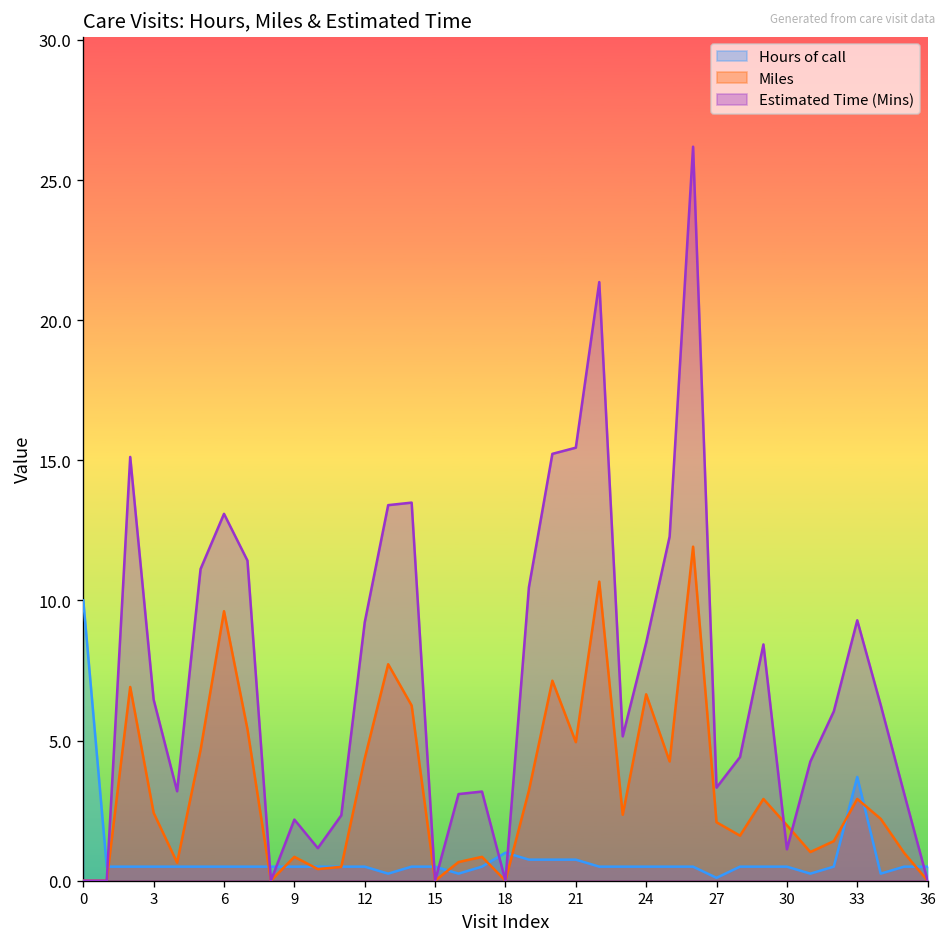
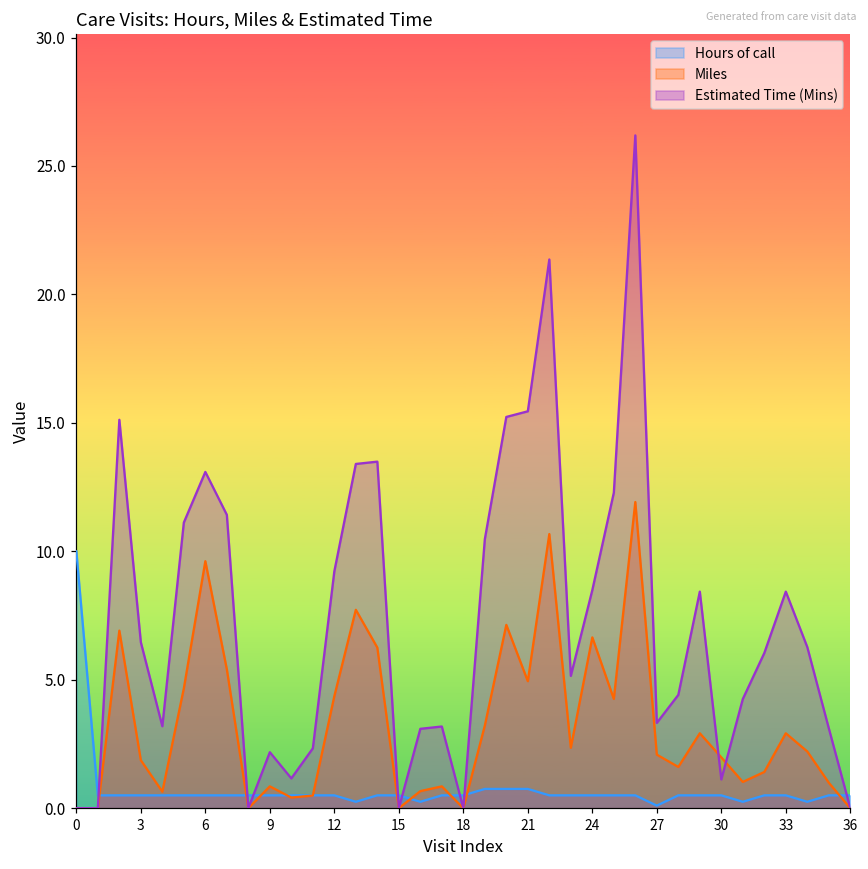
  {
    "Hours of call": {
      "0": 10.0,
      "3": 0.5,
      "6": 0.5,
      "9": 0.5,
      "12": 0.5,
      "15": 0.5,
-     "18": 1.0,
+     "18": 0.5,
      "21": 0.8,
      "24": 0.5,
      "27": 0.1,
      "30": 0.5,
-     "33": 3.7,
+     "33": 0.5,
      "36": 0.5
    },
    "Miles": {
-     "3": 2.4,
+     "3": 1.9,
      "6": 9.6,
      "9": 0.9,
      "12": 4.4,
      "21": 4.9,
      "24": 6.6,
      "27": 2.1,
      "30": 2.0,
      "33": 2.9
    },
    "Estimated Time (Mins)": {
      "3": 6.5,
      "6": 13.1,
      "9": 2.2,
      "12": 9.2,
      "21": 15.5,
      "24": 8.5,
      "27": 3.3,
      "30": 1.1,
-     "33": 9.3
+     "33": 8.4
    }
  }
